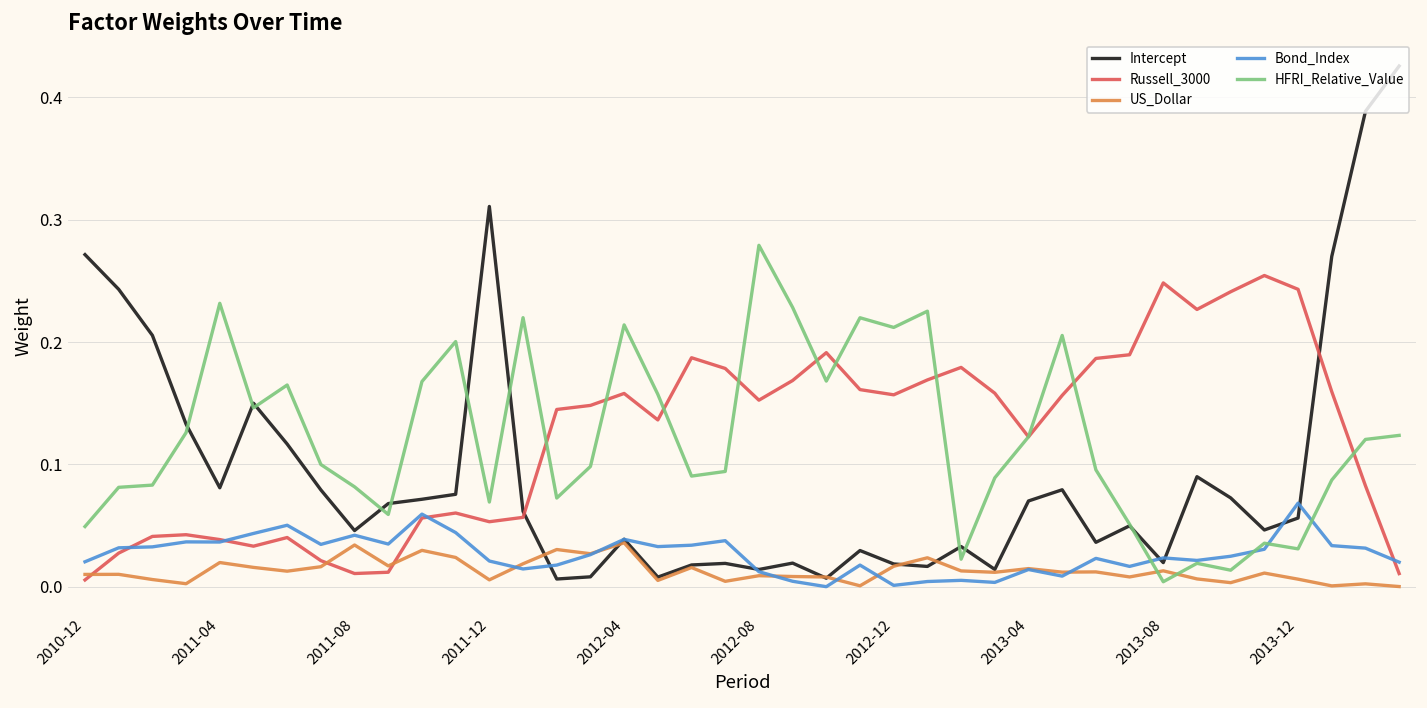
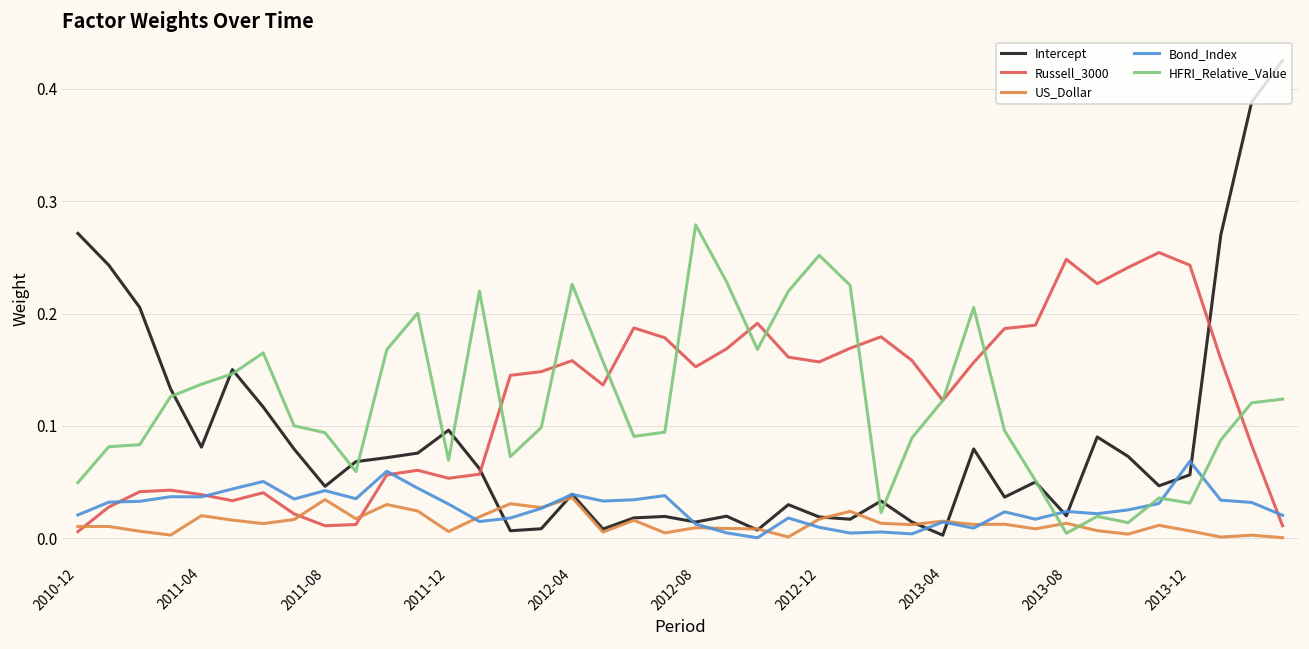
  {
    "Intercept": {
      "2010-12": 0.271,
      "2011-04": 0.081,
      "2011-08": 0.046,
-     "2011-12": 0.311,
-     "2013-04": 0.070,
+     "2011-12": 0.096,
+     "2013-04": 0.003,
      "2013-08": 0.020,
      "2013-12": 0.056
    },
    "Bond_Index": {
      "2010-12": 0.021,
      "2011-08": 0.042,
-     "2011-12": 0.021,
-     "2012-12": 0.001,
+     "2011-12": 0.030,
+     "2012-12": 0.010,
      "2013-08": 0.024,
      "2013-12": 0.068
    },
    "HFRI_Relative_Value": {
      "2010-12": 0.049,
-     "2011-04": 0.232,
-     "2011-08": 0.082,
+     "2011-04": 0.137,
+     "2011-08": 0.094,
      "2011-12": 0.069,
-     "2012-04": 0.214,
+     "2012-04": 0.226,
      "2012-08": 0.279,
-     "2012-12": 0.212,
+     "2012-12": 0.252,
      "2013-08": 0.004,
      "2013-12": 0.031
    }
  }
